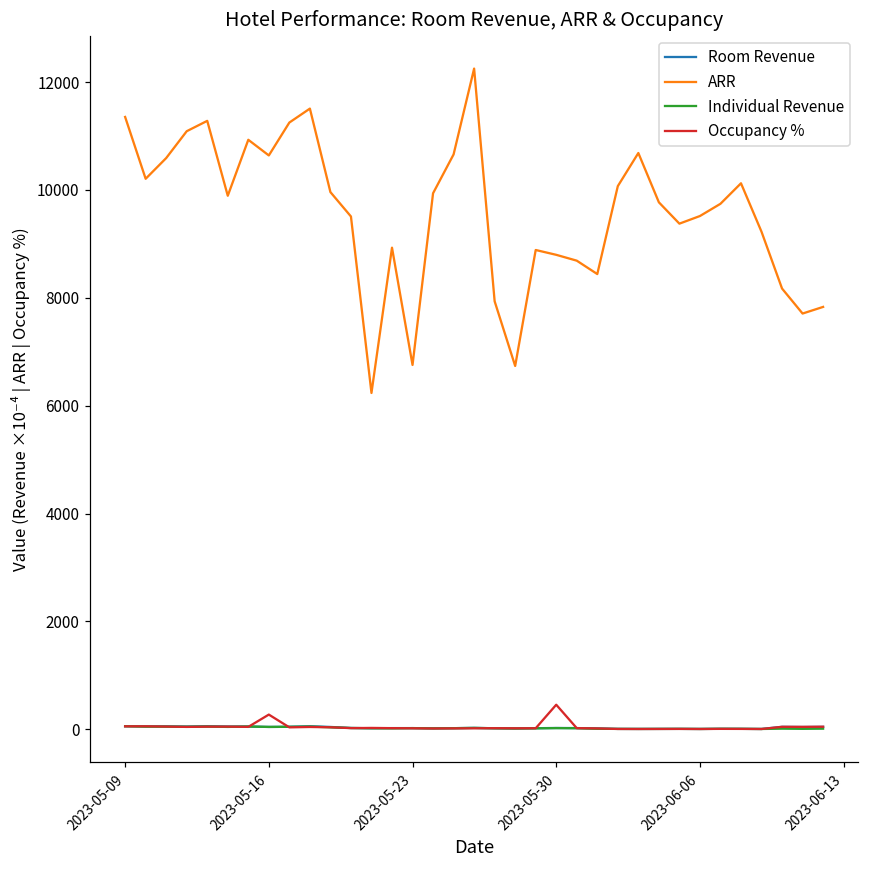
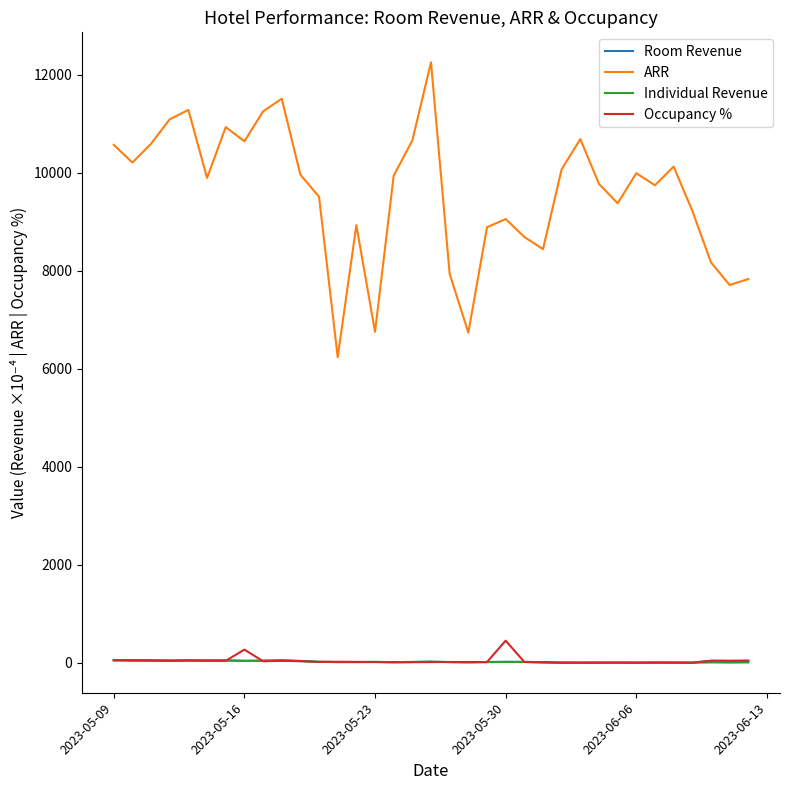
  {
    "ARR": {
-     "2023-05-09": 11400,
+     "2023-05-09": 10600,
      "2023-05-16": 10600,
      "2023-05-23": 6800,
-     "2023-05-30": 8800,
-     "2023-06-06": 9500
+     "2023-05-30": 9100,
+     "2023-06-06": 10000
    },
    "Occupancy %": {
      "2023-05-16": 300,
      "2023-05-30": 500
    }
  }
